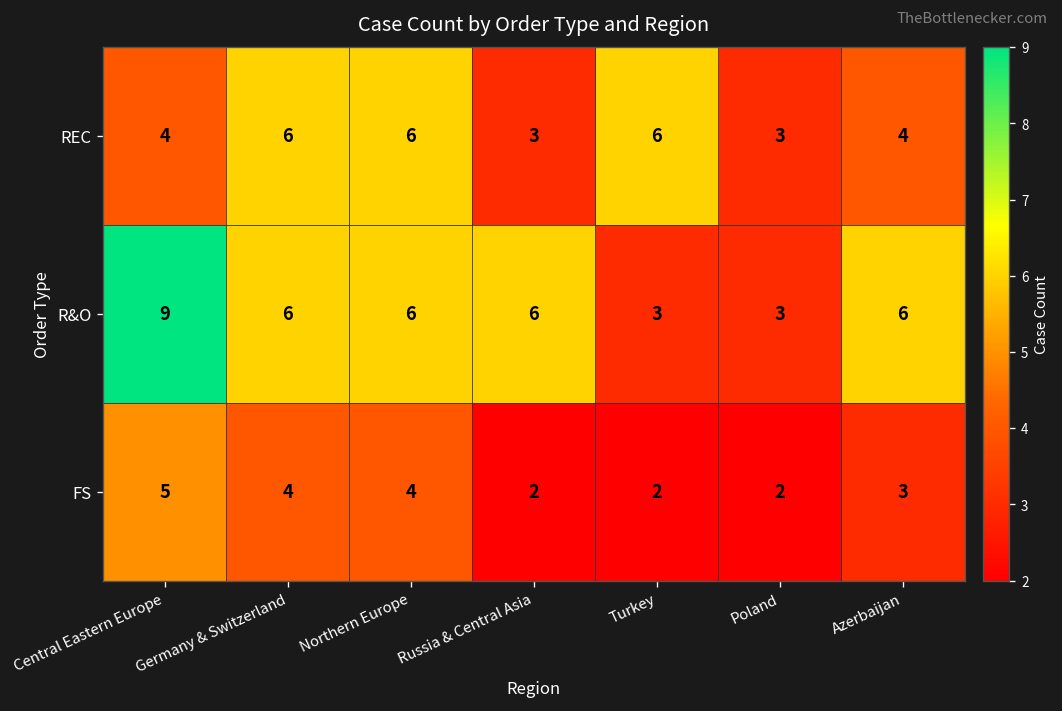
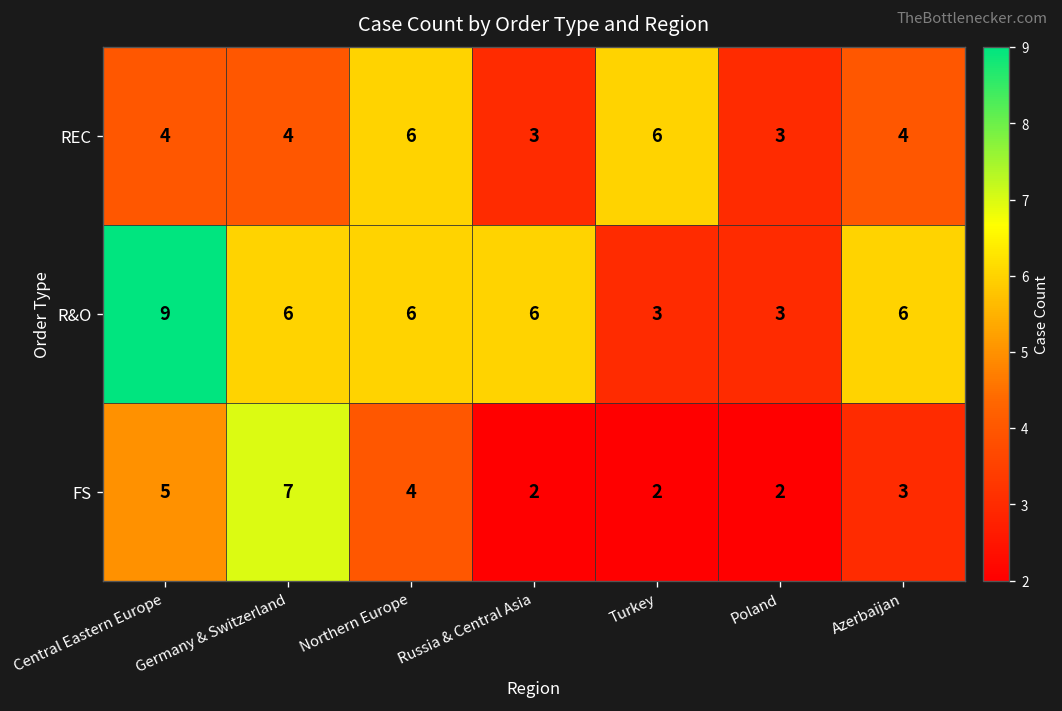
  {
    "REC": {
      "Central Eastern Europe": 4,
-     "Germany & Switzerland": 6,
+     "Germany & Switzerland": 4,
      "Northern Europe": 6,
      "Russia & Central Asia": 3,
      "Turkey": 6,
      "Poland": 3,
      "Azerbaijan": 4
    },
    "R&O": {
      "Central Eastern Europe": 9,
      "Germany & Switzerland": 6,
      "Northern Europe": 6,
      "Russia & Central Asia": 6,
      "Turkey": 3,
      "Poland": 3,
      "Azerbaijan": 6
    },
    "FS": {
      "Central Eastern Europe": 5,
-     "Germany & Switzerland": 4,
+     "Germany & Switzerland": 7,
      "Northern Europe": 4,
      "Russia & Central Asia": 2,
      "Turkey": 2,
      "Poland": 2,
      "Azerbaijan": 3
    }
  }
